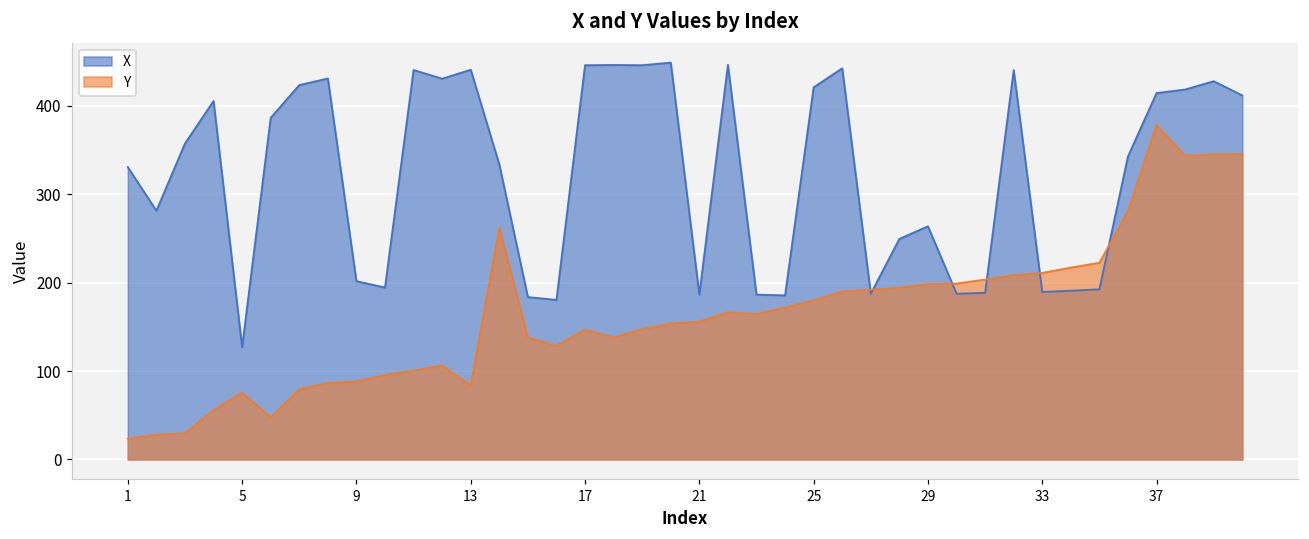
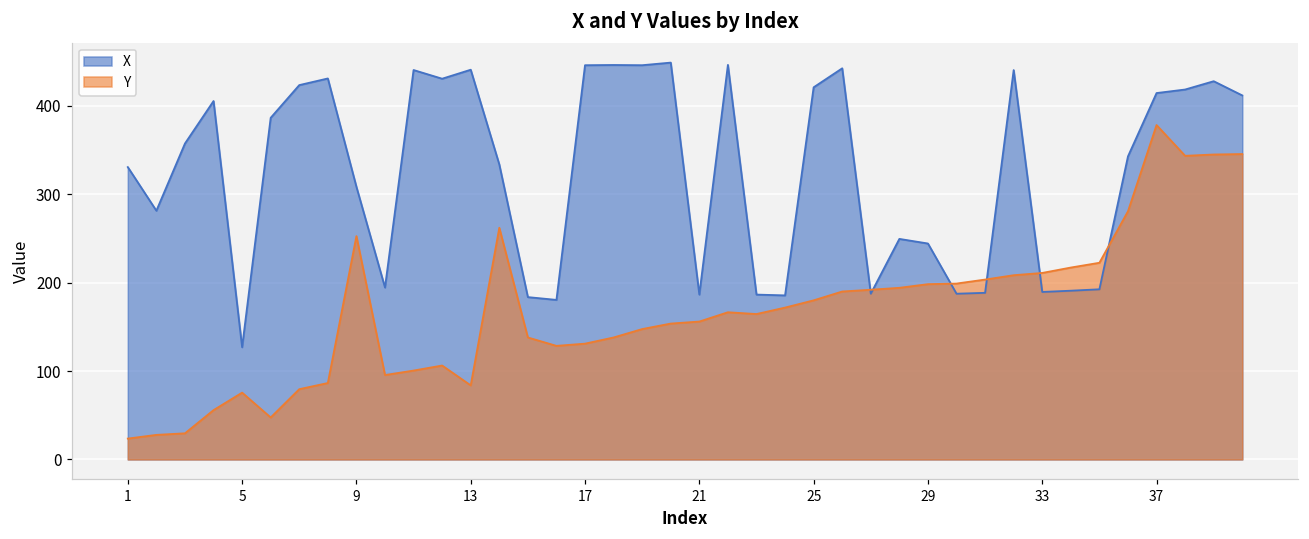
  {
    "X": {
      "1": 330,
      "5": 130,
-     "9": 200,
+     "9": 310,
      "13": 440,
      "17": 450,
      "21": 190,
      "25": 420,
-     "29": 260,
+     "29": 240,
      "33": 190,
      "37": 410
    },
    "Y": {
      "1": 20,
      "5": 80,
-     "9": 90,
+     "9": 250,
      "13": 80,
-     "17": 150,
+     "17": 130,
      "21": 160,
      "25": 180,
      "29": 200,
      "33": 210,
      "37": 380
    }
  }
